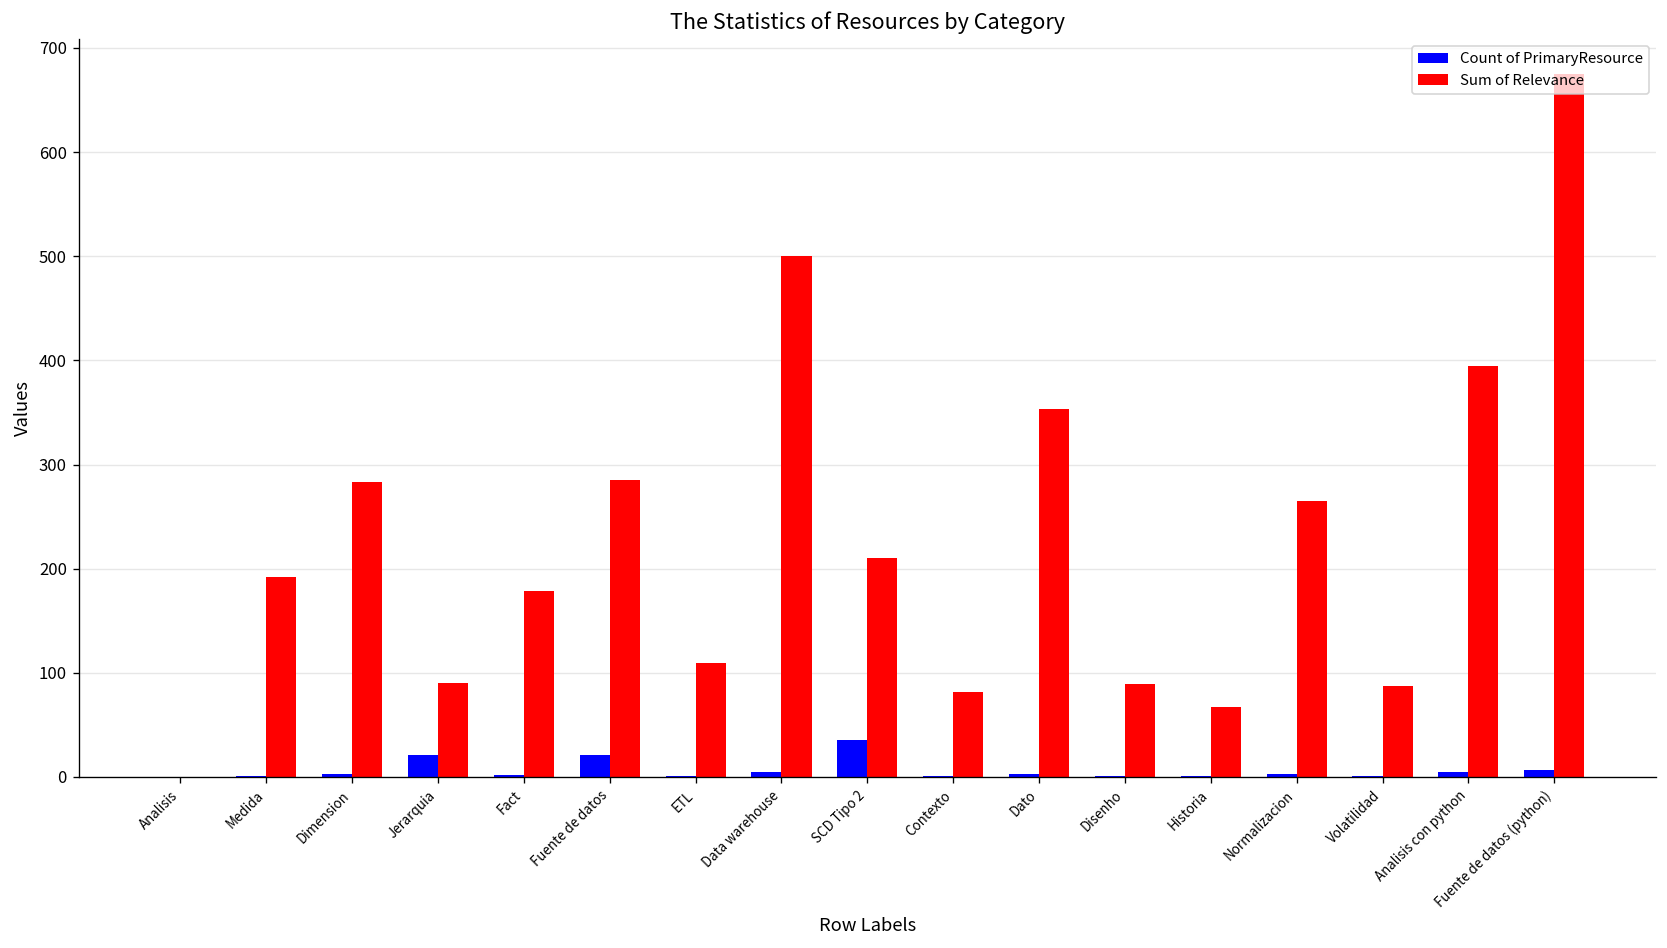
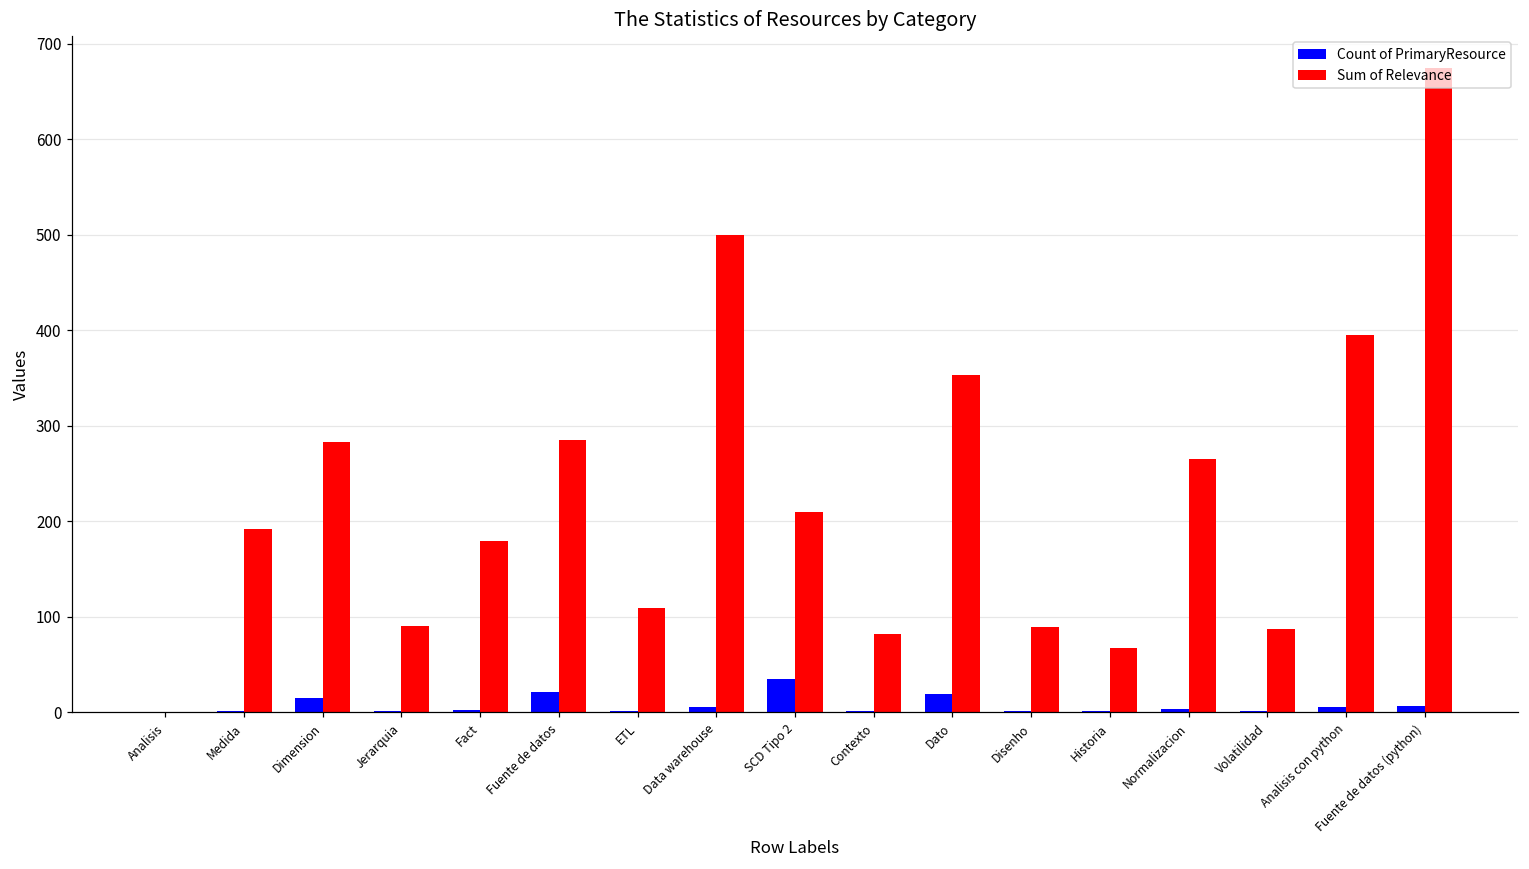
  {
    "Count of PrimaryResource": {
      "Analisis": 0,
-     "Dimension": 0,
-     "Jerarquia": 20,
+     "Dimension": 20,
+     "Jerarquia": 0,
      "Fuente de datos": 20,
      "Data warehouse": 10,
      "SCD Tipo 2": 40,
-     "Dato": 0,
+     "Dato": 20,
      "Normalizacion": 0,
      "Analisis con python": 10,
      "Fuente de datos (python)": 10
    },
    "Sum of Relevance": {
      "Analisis": 0,
      "Medida": 190,
      "Dimension": 280,
      "Jerarquia": 90,
      "Fact": 180,
      "Fuente de datos": 290,
      "ETL": 110,
      "Data warehouse": 500,
      "SCD Tipo 2": 210,
      "Contexto": 80,
      "Dato": 350,
      "Disenho": 90,
      "Historia": 70,
      "Normalizacion": 270,
      "Volatilidad": 90,
      "Analisis con python": 400
    }
  }
